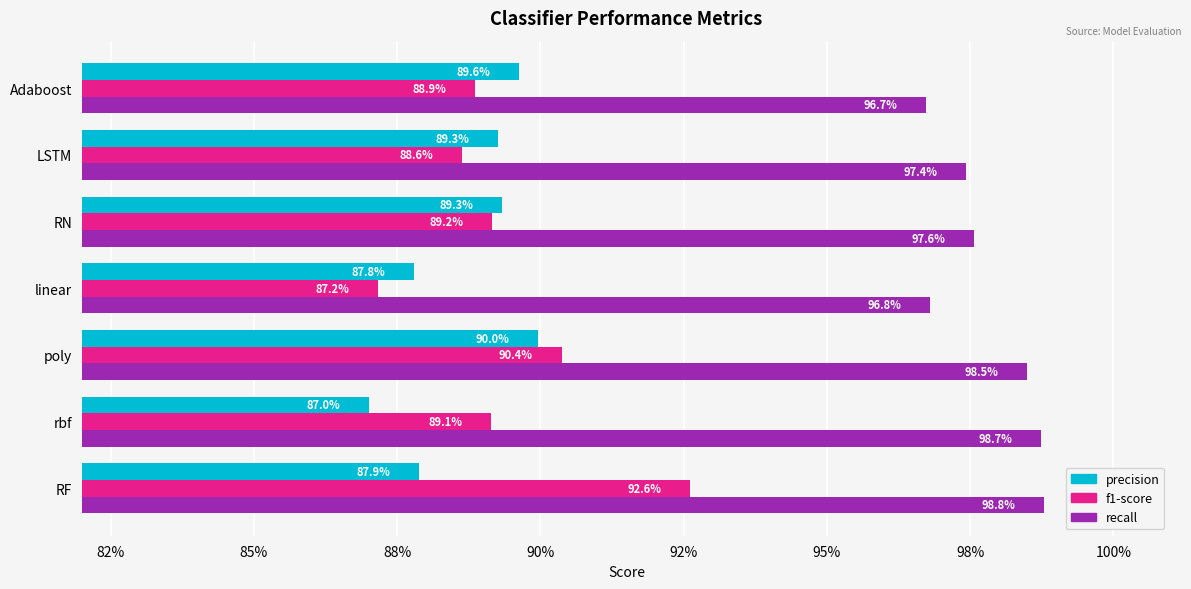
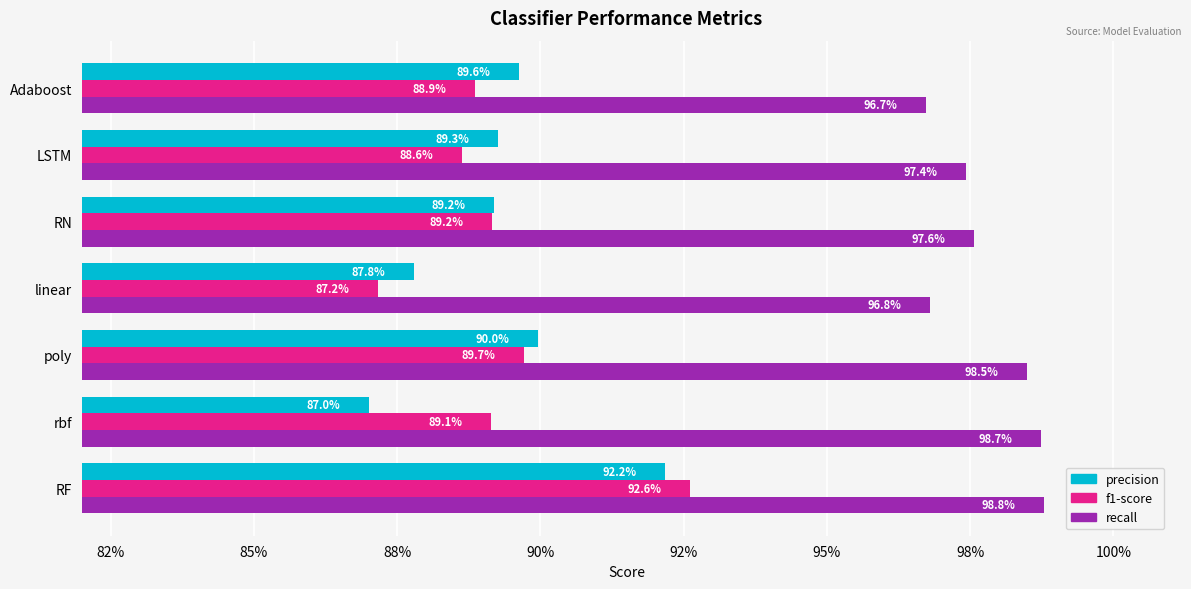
  {
    "precision": {
      "Adaboost": "89.6%",
      "LSTM": "89.3%",
-     "RN": "89.3%",
+     "RN": "89.2%",
      "linear": "87.8%",
      "poly": "90.0%",
      "rbf": "87.0%",
-     "RF": "87.9%"
+     "RF": "92.2%"
    },
    "f1-score": {
      "Adaboost": "88.9%",
      "LSTM": "88.6%",
      "RN": "89.2%",
      "linear": "87.2%",
-     "poly": "90.4%",
+     "poly": "89.7%",
      "rbf": "89.1%",
      "RF": "92.6%"
    },
    "recall": {
      "Adaboost": "96.7%",
      "LSTM": "97.4%",
      "RN": "97.6%",
      "linear": "96.8%",
      "poly": "98.5%",
      "rbf": "98.7%",
      "RF": "98.8%"
    }
  }
